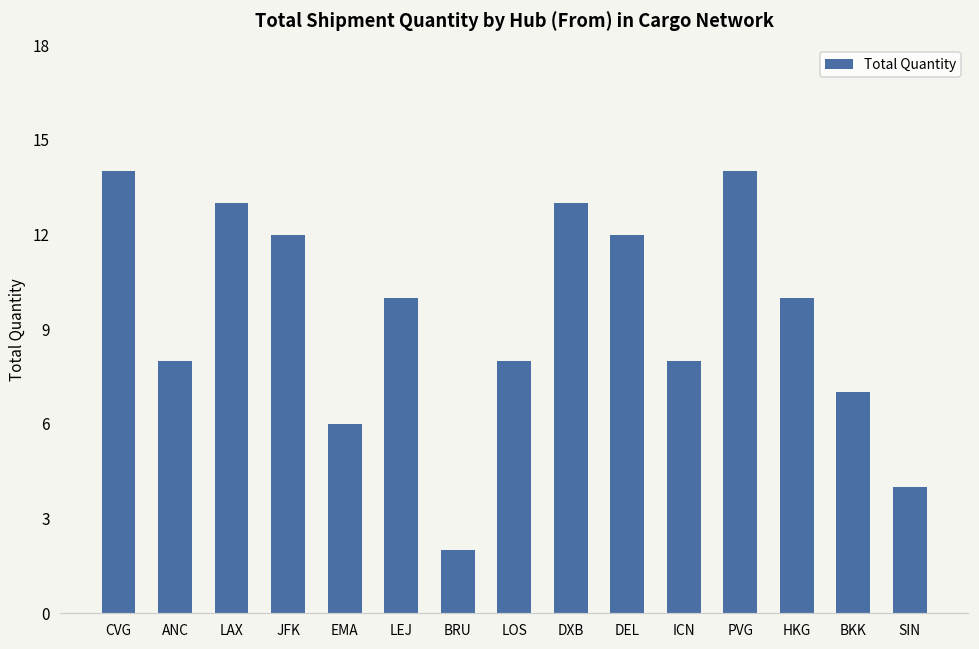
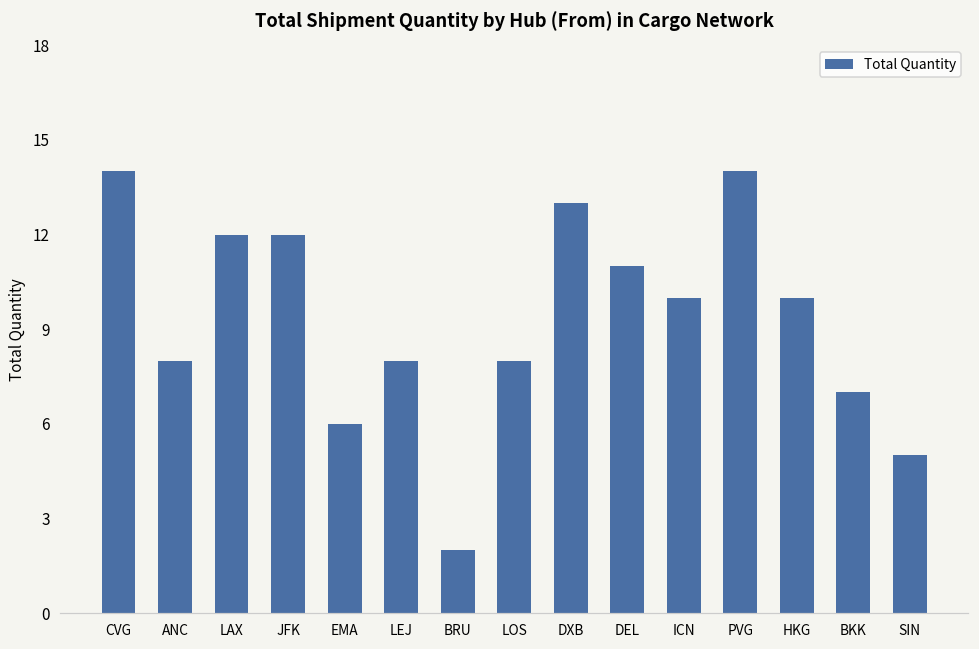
  {
    "CVG": 14,
    "ANC": 8,
-   "LAX": 13,
+   "LAX": 12,
    "JFK": 12,
    "EMA": 6,
-   "LEJ": 10,
+   "LEJ": 8,
    "BRU": 2,
    "LOS": 8,
    "DXB": 13,
-   "DEL": 12,
-   "ICN": 8,
+   "DEL": 11,
+   "ICN": 10,
    "PVG": 14,
    "HKG": 10,
    "BKK": 7,
-   "SIN": 4
+   "SIN": 5
  }
